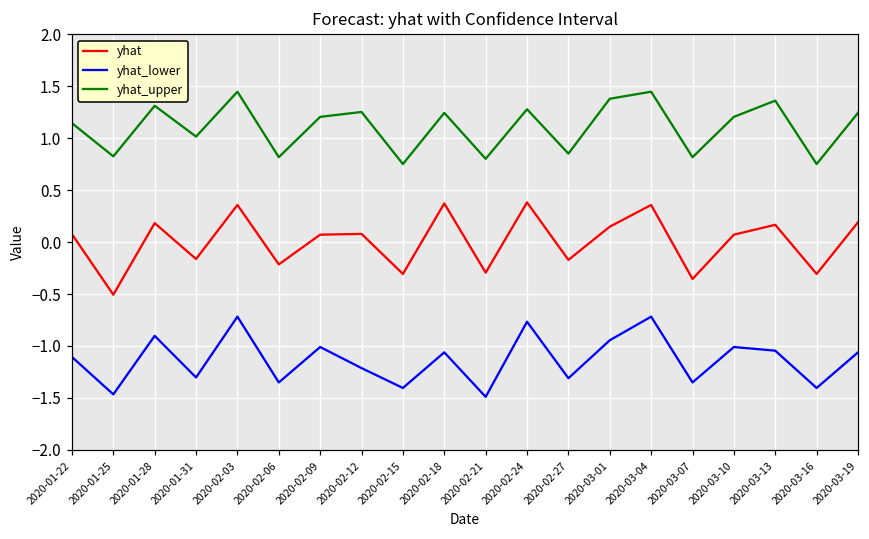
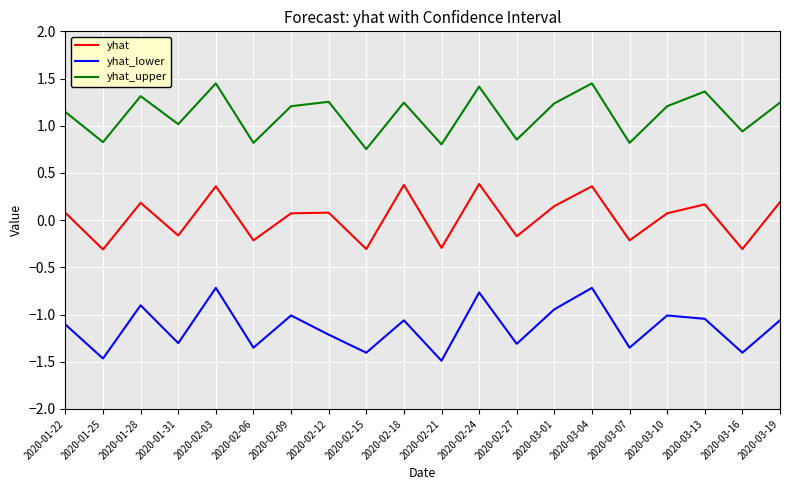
  {
    "yhat": {
      "2020-01-22": 0.1,
-     "2020-01-25": -0.5,
+     "2020-01-25": -0.3,
      "2020-01-28": 0.2,
      "2020-01-31": -0.2,
      "2020-02-03": 0.4,
      "2020-02-06": -0.2,
      "2020-02-09": 0.1,
      "2020-02-12": 0.1,
      "2020-02-15": -0.3,
      "2020-02-18": 0.4,
      "2020-02-21": -0.3,
      "2020-02-24": 0.4,
      "2020-02-27": -0.2,
      "2020-03-01": 0.1,
      "2020-03-04": 0.4,
-     "2020-03-07": -0.4,
+     "2020-03-07": -0.2,
      "2020-03-10": 0.1,
      "2020-03-13": 0.2,
      "2020-03-16": -0.3,
      "2020-03-19": 0.2
    },
    "yhat_lower": {
      "2020-01-22": -1.1,
      "2020-01-25": -1.5,
      "2020-01-28": -0.9,
      "2020-01-31": -1.3,
      "2020-02-03": -0.7,
      "2020-02-06": -1.4,
      "2020-02-09": -1.0,
      "2020-02-12": -1.2,
      "2020-02-15": -1.4,
      "2020-02-18": -1.1,
      "2020-02-21": -1.5,
      "2020-02-24": -0.8,
      "2020-02-27": -1.3,
      "2020-03-01": -0.9,
      "2020-03-04": -0.7,
      "2020-03-07": -1.4,
      "2020-03-10": -1.0,
      "2020-03-13": -1.0,
      "2020-03-16": -1.4,
      "2020-03-19": -1.1
    },
    "yhat_upper": {
      "2020-01-22": 1.1,
      "2020-01-25": 0.8,
      "2020-01-28": 1.3,
      "2020-01-31": 1.0,
      "2020-02-03": 1.4,
      "2020-02-06": 0.8,
      "2020-02-09": 1.2,
      "2020-02-12": 1.3,
      "2020-02-15": 0.8,
      "2020-02-18": 1.2,
      "2020-02-21": 0.8,
-     "2020-02-24": 1.3,
+     "2020-02-24": 1.4,
      "2020-02-27": 0.9,
-     "2020-03-01": 1.4,
+     "2020-03-01": 1.2,
      "2020-03-04": 1.4,
      "2020-03-07": 0.8,
      "2020-03-10": 1.2,
      "2020-03-13": 1.4,
-     "2020-03-16": 0.8,
+     "2020-03-16": 0.9,
      "2020-03-19": 1.2
    }
  }
